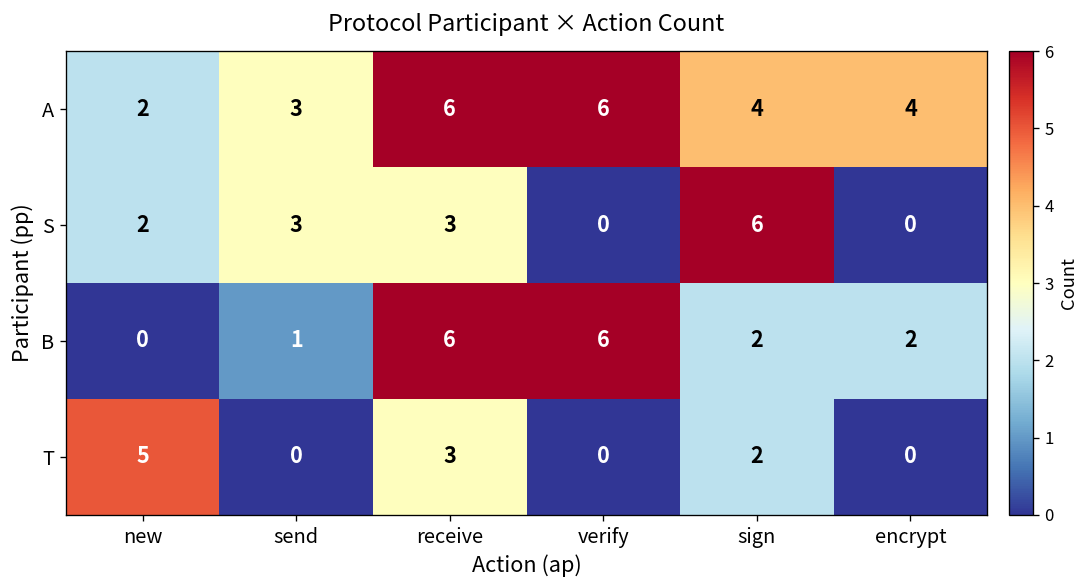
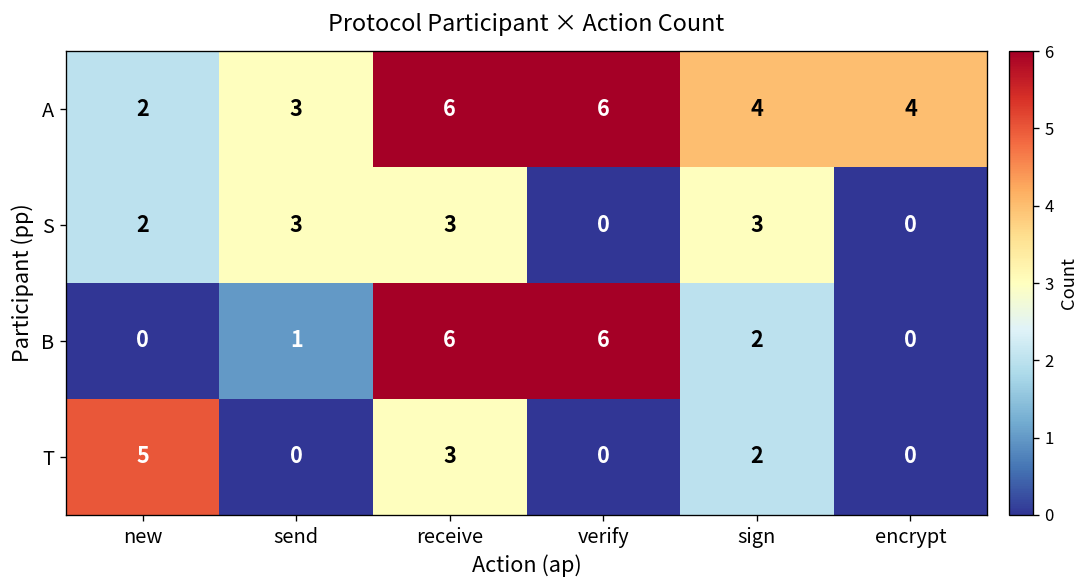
  {
    "A": {
      "new": 2,
      "send": 3,
      "receive": 6,
      "verify": 6,
      "sign": 4,
      "encrypt": 4
    },
    "S": {
      "new": 2,
      "send": 3,
      "receive": 3,
      "verify": 0,
-     "sign": 6,
+     "sign": 3,
      "encrypt": 0
    },
    "B": {
      "new": 0,
      "send": 1,
      "receive": 6,
      "verify": 6,
      "sign": 2,
-     "encrypt": 2
+     "encrypt": 0
    },
    "T": {
      "new": 5,
      "send": 0,
      "receive": 3,
      "verify": 0,
      "sign": 2,
      "encrypt": 0
    }
  }
